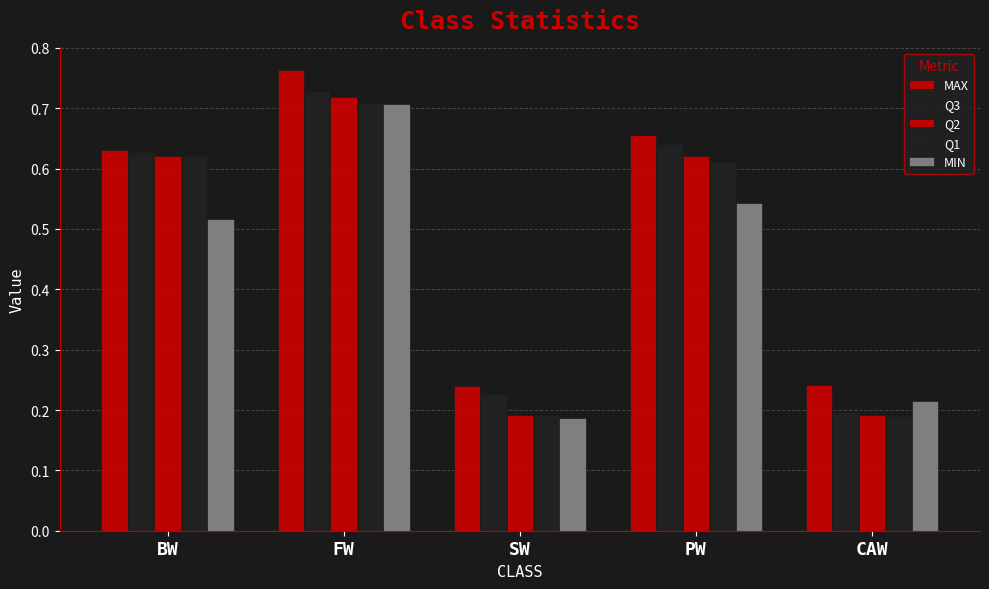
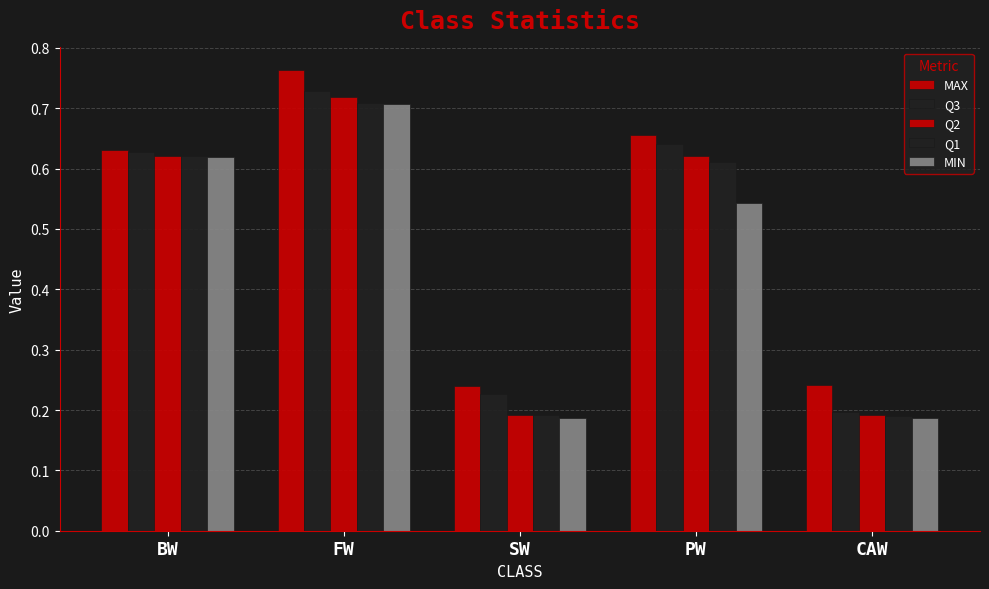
  {
    "MIN": {
-     "BW": 0.52,
+     "BW": 0.62,
      "FW": 0.71,
      "SW": 0.19,
      "PW": 0.54,
-     "CAW": 0.21
+     "CAW": 0.19
    }
  }
